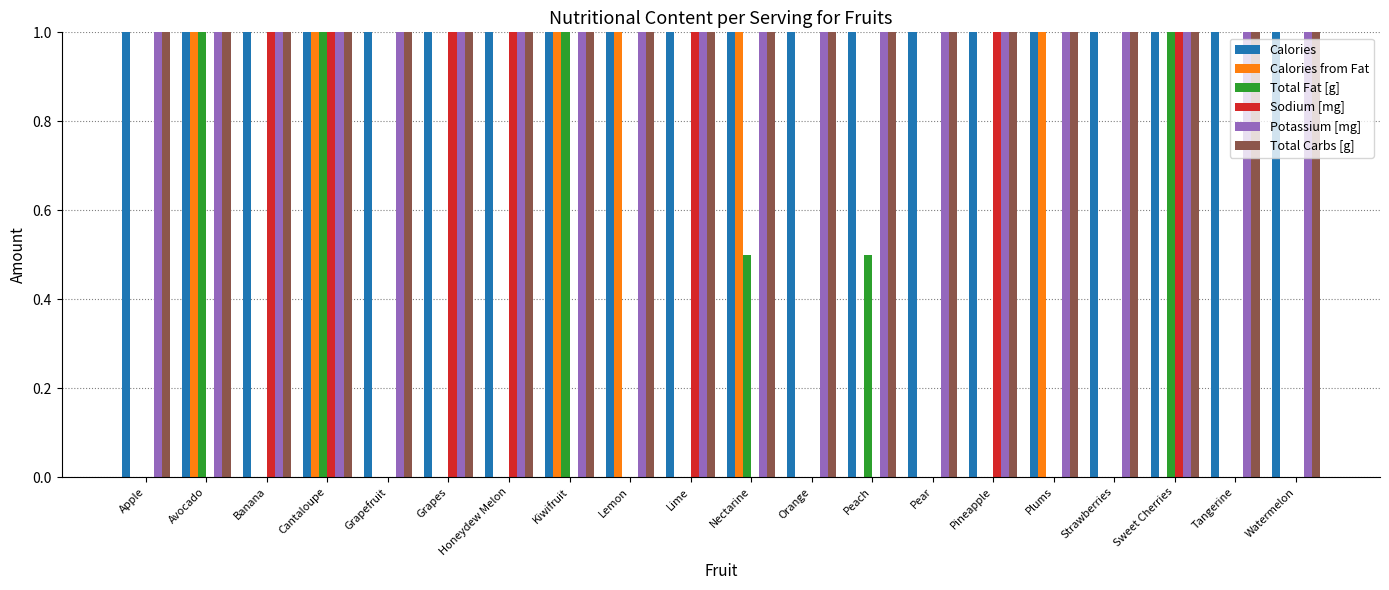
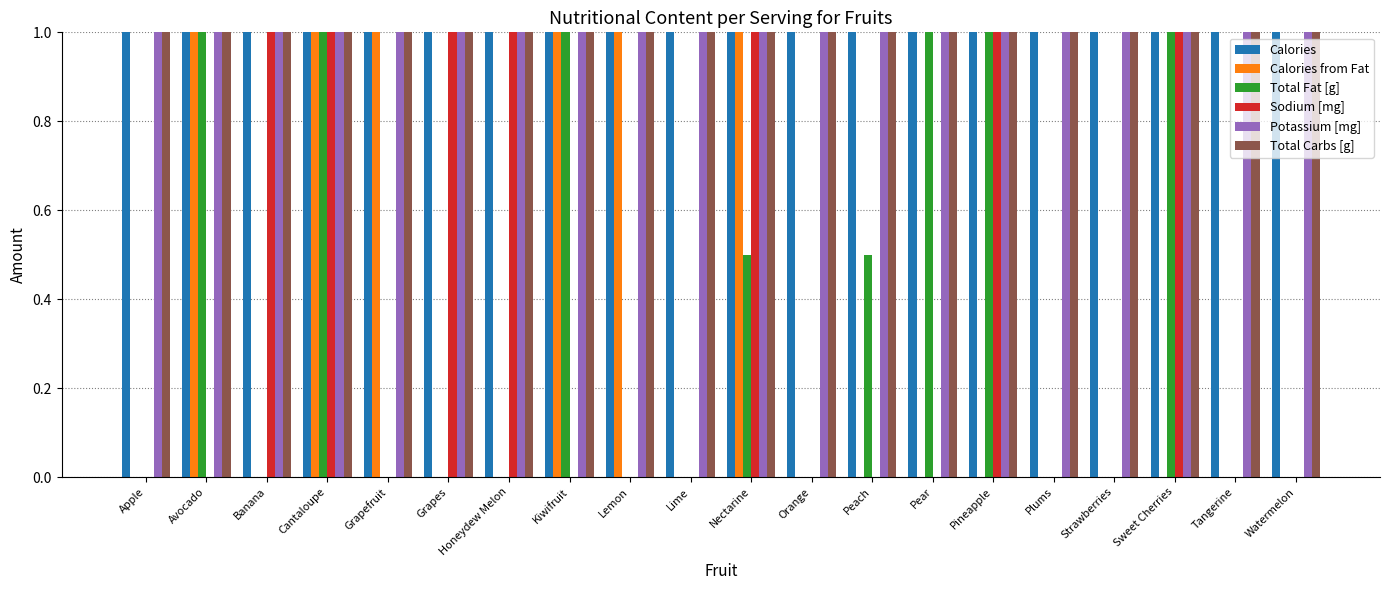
  {
    "Calories from Fat": {
      "Apple": 0,
      "Banana": 0,
      "Cantaloupe": 1,
-     "Grapefruit": 0,
+     "Grapefruit": 1,
      "Grapes": 0,
      "Honeydew Melon": 0,
      "Lemon": 1,
      "Lime": 0,
      "Orange": 0,
      "Peach": 0,
      "Pear": 0,
      "Pineapple": 0,
-     "Plums": 1,
+     "Plums": 0,
      "Strawberries": 0,
      "Sweet Cherries": 0,
      "Tangerine": 0,
      "Watermelon": 0
    },
    "Total Fat [g]": {
      "Apple": 0,
      "Banana": 0,
      "Cantaloupe": 1,
      "Grapefruit": 0,
      "Grapes": 0,
      "Honeydew Melon": 0,
      "Kiwifruit": 1,
      "Lemon": 0,
      "Lime": 0,
      "Nectarine": 0.50,
      "Orange": 0,
      "Peach": 0.50,
-     "Pear": 0,
-     "Pineapple": 0,
+     "Pear": 1,
+     "Pineapple": 1,
      "Plums": 0,
      "Strawberries": 0,
      "Sweet Cherries": 1,
      "Tangerine": 0,
      "Watermelon": 0
    },
    "Sodium [mg]": {
      "Apple": 0,
      "Avocado": 0,
      "Banana": 1,
      "Grapefruit": 0,
      "Kiwifruit": 0,
      "Lemon": 0,
-     "Lime": 1,
-     "Nectarine": 0,
+     "Lime": 0,
+     "Nectarine": 1,
      "Orange": 0,
      "Peach": 0,
      "Pear": 0,
      "Plums": 0,
      "Strawberries": 0,
      "Sweet Cherries": 1,
      "Tangerine": 0,
      "Watermelon": 0
    }
  }
